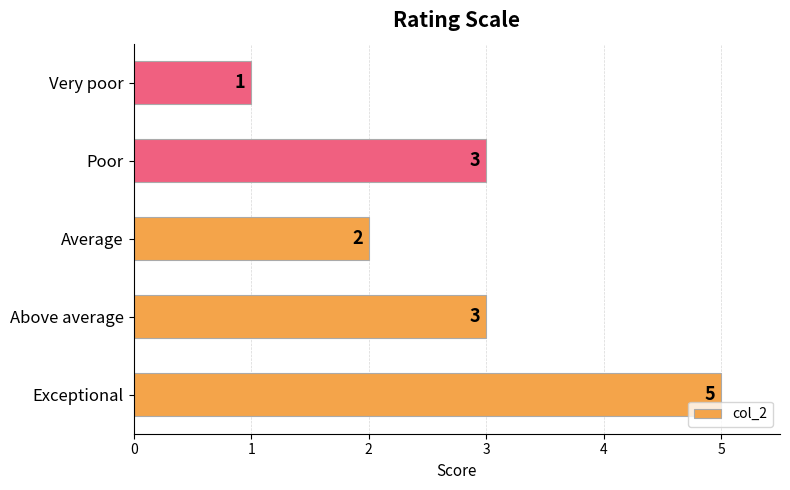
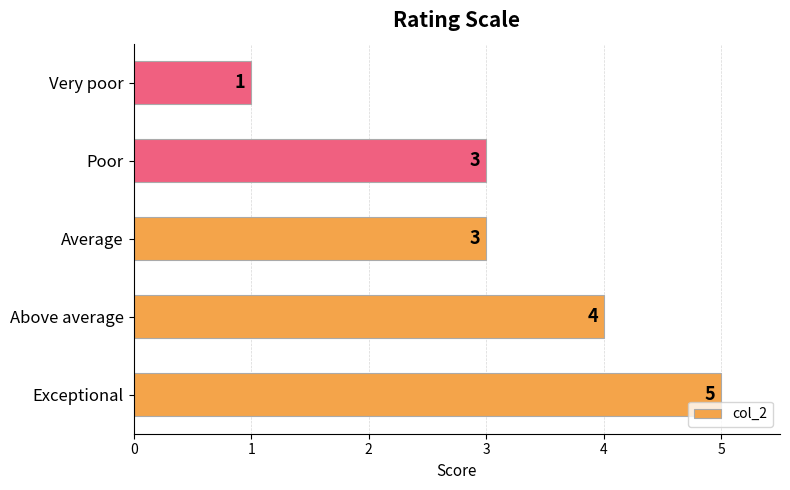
  {
    "Very poor": 1,
    "Poor": 3,
-   "Average": 2,
-   "Above average": 3
+   "Average": 3,
+   "Above average": 4
  }
